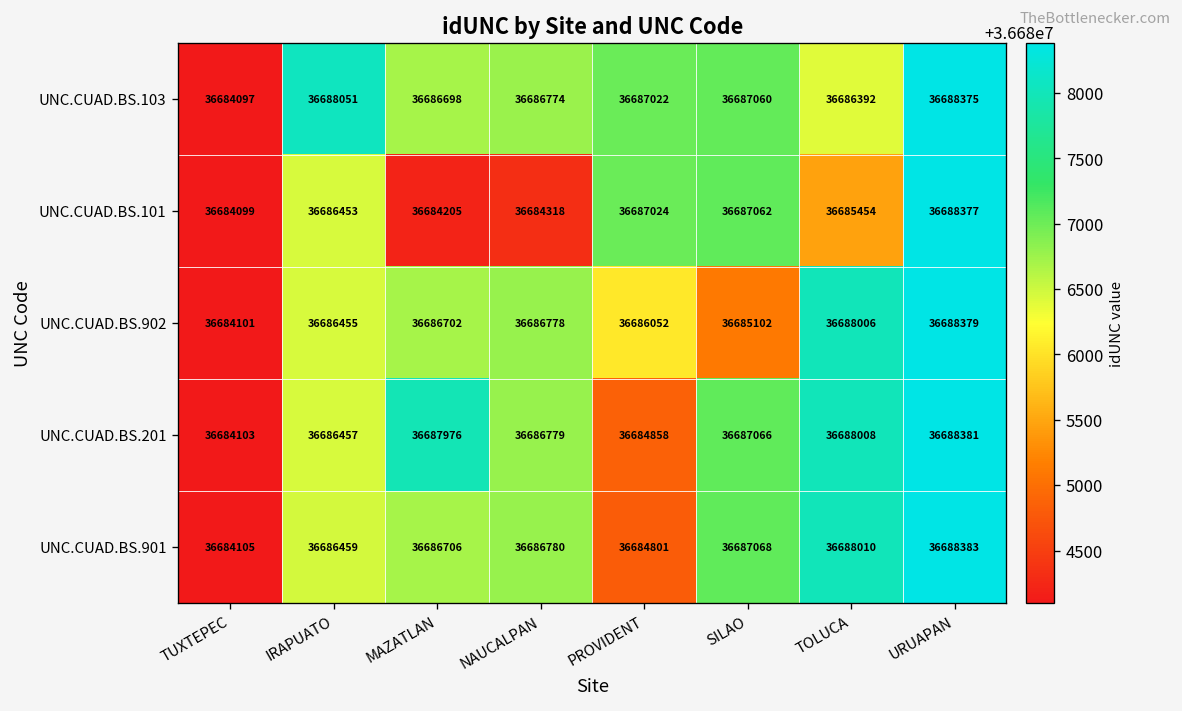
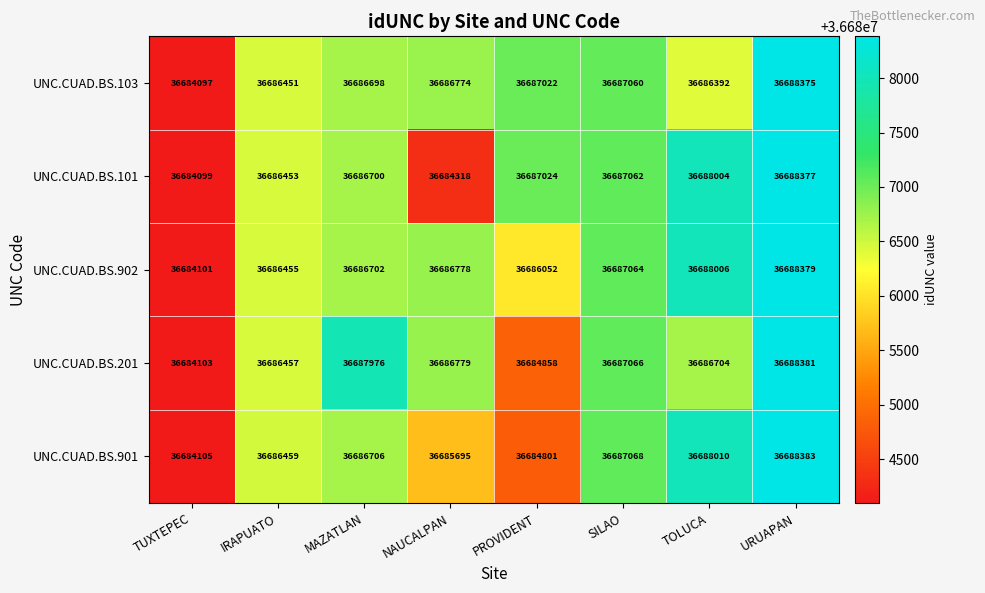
  {
    "UNC.CUAD.BS.103": {
      "TUXTEPEC": 36684097,
-     "IRAPUATO": 36688051,
+     "IRAPUATO": 36686451,
      "MAZATLAN": 36686698,
      "NAUCALPAN": 36686774,
      "PROVIDENT": 36687022,
      "SILAO": 36687060,
      "TOLUCA": 36686392,
      "URUAPAN": 36688375
    },
    "UNC.CUAD.BS.101": {
      "TUXTEPEC": 36684099,
      "IRAPUATO": 36686453,
-     "MAZATLAN": 36684205,
+     "MAZATLAN": 36686700,
      "NAUCALPAN": 36684318,
      "PROVIDENT": 36687024,
      "SILAO": 36687062,
-     "TOLUCA": 36685454,
+     "TOLUCA": 36688004,
      "URUAPAN": 36688377
    },
    "UNC.CUAD.BS.902": {
      "TUXTEPEC": 36684101,
      "IRAPUATO": 36686455,
      "MAZATLAN": 36686702,
      "NAUCALPAN": 36686778,
      "PROVIDENT": 36686052,
-     "SILAO": 36685102,
+     "SILAO": 36687064,
      "TOLUCA": 36688006,
      "URUAPAN": 36688379
    },
    "UNC.CUAD.BS.201": {
      "TUXTEPEC": 36684103,
      "IRAPUATO": 36686457,
      "MAZATLAN": 36687976,
      "NAUCALPAN": 36686779,
      "PROVIDENT": 36684858,
      "SILAO": 36687066,
-     "TOLUCA": 36688008,
+     "TOLUCA": 36686704,
      "URUAPAN": 36688381
    },
    "UNC.CUAD.BS.901": {
      "TUXTEPEC": 36684105,
      "IRAPUATO": 36686459,
      "MAZATLAN": 36686706,
-     "NAUCALPAN": 36686780,
+     "NAUCALPAN": 36685695,
      "PROVIDENT": 36684801,
      "SILAO": 36687068,
      "TOLUCA": 36688010,
      "URUAPAN": 36688383
    }
  }
